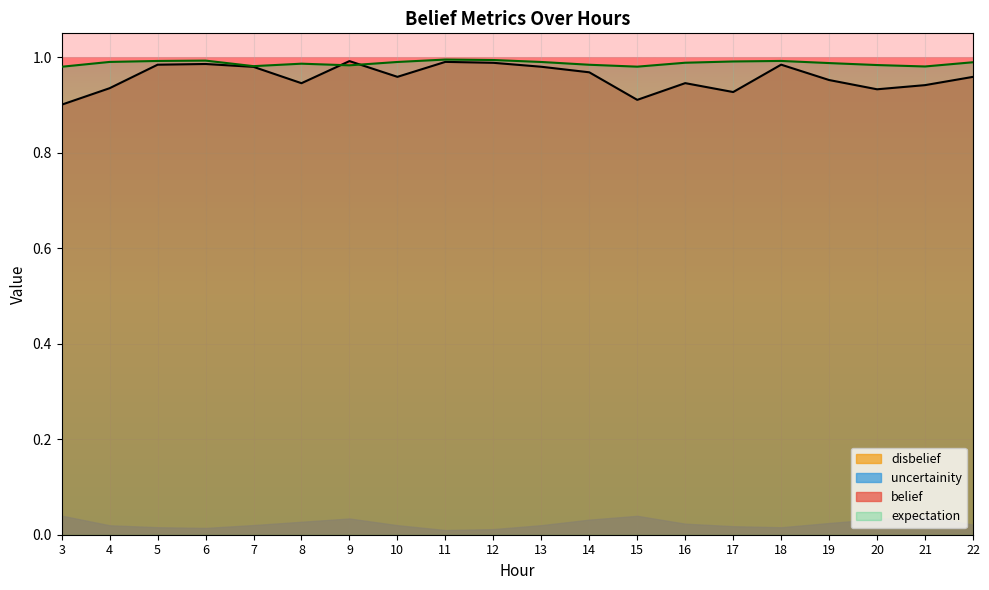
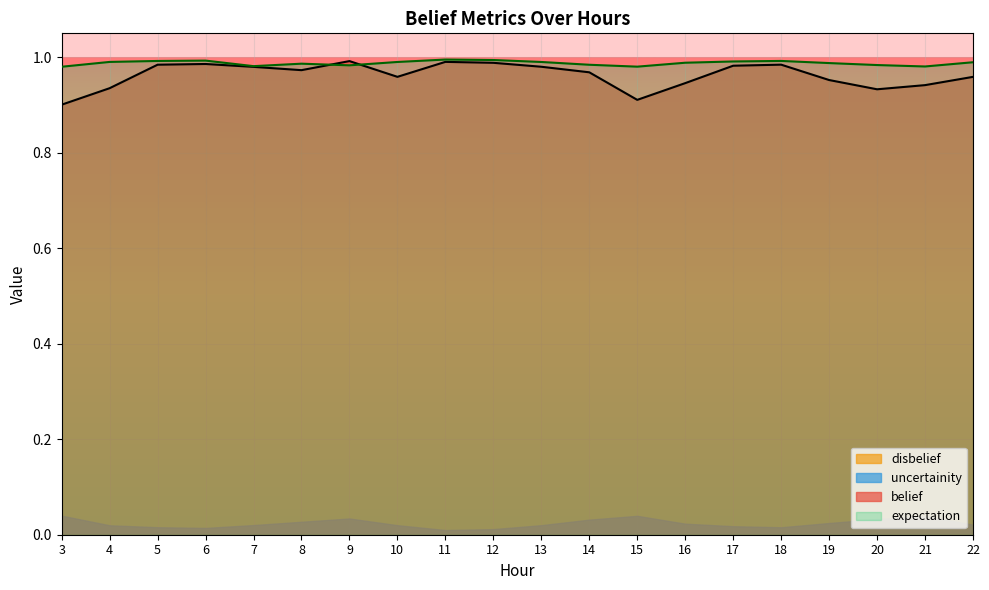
  {
    "disbelief": {
      "3": 0.00,
      "4": 0.00,
      "5": 0.00,
      "6": 0.00,
      "7": 0.00,
      "8": 0.00,
      "9": 0.00,
      "10": 0.00,
      "11": 0.00,
      "12": 0.00,
      "13": 0.00,
      "14": 0.00,
      "15": 0.00,
      "16": 0.00,
      "17": 0.00,
      "18": 0.00,
      "19": 0.00,
      "20": 0.00,
      "21": 0.00,
      "22": 0.00
    },
    "uncertainity": {
      "3": 0.04,
      "4": 0.02,
      "5": 0.02,
      "6": 0.01,
      "7": 0.02,
      "8": 0.03,
      "9": 0.03,
      "10": 0.02,
      "11": 0.01,
      "12": 0.01,
      "13": 0.02,
      "14": 0.03,
      "15": 0.04,
      "16": 0.02,
      "17": 0.02,
      "18": 0.02,
      "19": 0.02,
      "22": 0.02
    },
    "belief": {
      "3": 0.90,
      "4": 0.94,
      "5": 0.98,
      "6": 0.99,
-     "8": 0.95,
+     "8": 0.97,
      "9": 0.99,
      "10": 0.96,
      "12": 0.99,
      "13": 0.98,
      "14": 0.97,
      "15": 0.91,
      "16": 0.95,
-     "17": 0.93,
+     "17": 0.98,
      "18": 0.98,
      "19": 0.95,
      "20": 0.93,
      "21": 0.94,
      "22": 0.96
    },
    "expectation": {
      "3": 0.98,
      "4": 0.99,
      "5": 0.99,
      "6": 0.99,
      "8": 0.99,
      "9": 0.98,
      "10": 0.99,
      "12": 0.99,
      "13": 0.99,
      "14": 0.98,
      "15": 0.98,
      "16": 0.99,
      "17": 0.99,
      "18": 0.99,
      "19": 0.99,
      "20": 0.98,
      "21": 0.98,
      "22": 0.99
    }
  }
